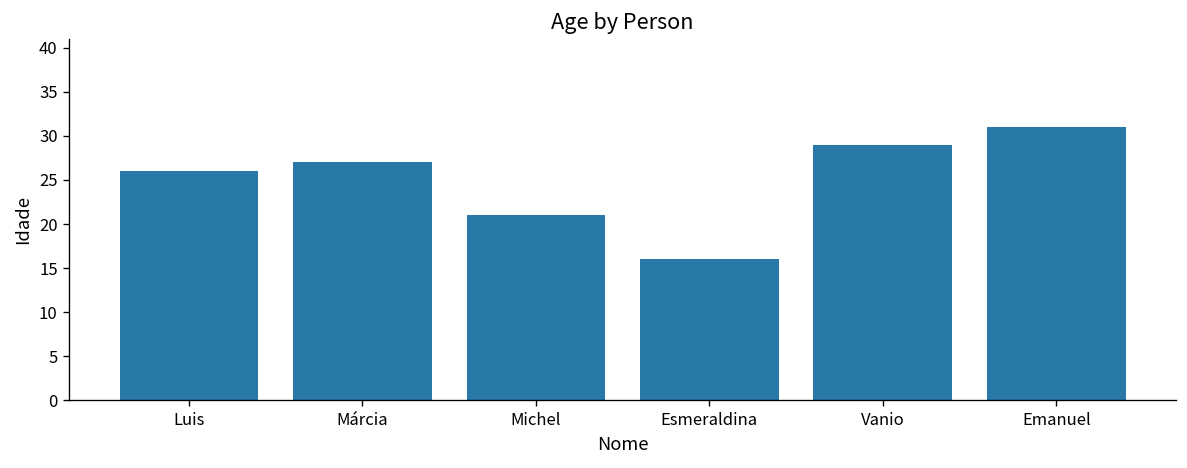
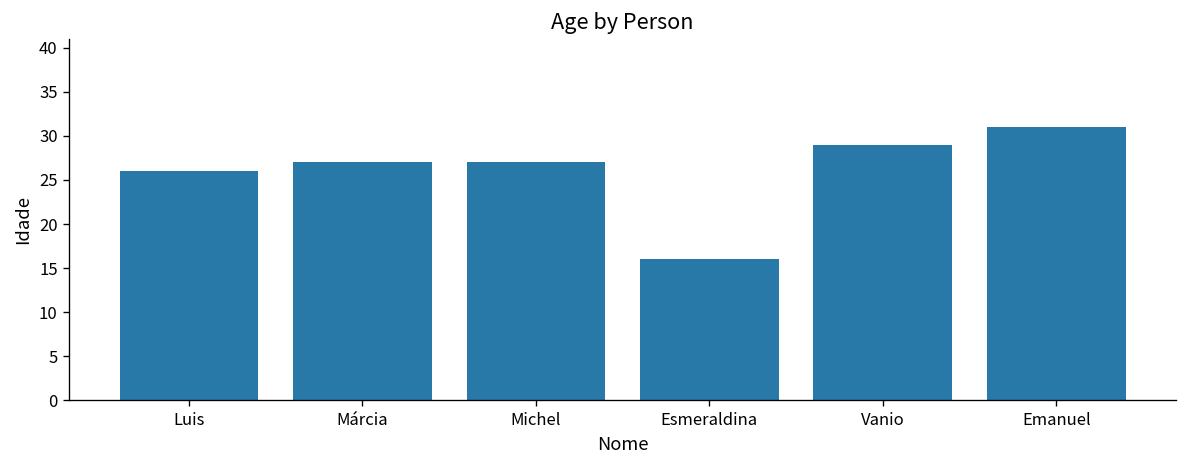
  {
    "Luis": 26,
    "Márcia": 27,
-   "Michel": 21,
+   "Michel": 27,
    "Esmeraldina": 16,
    "Vanio": 29,
    "Emanuel": 31
  }
